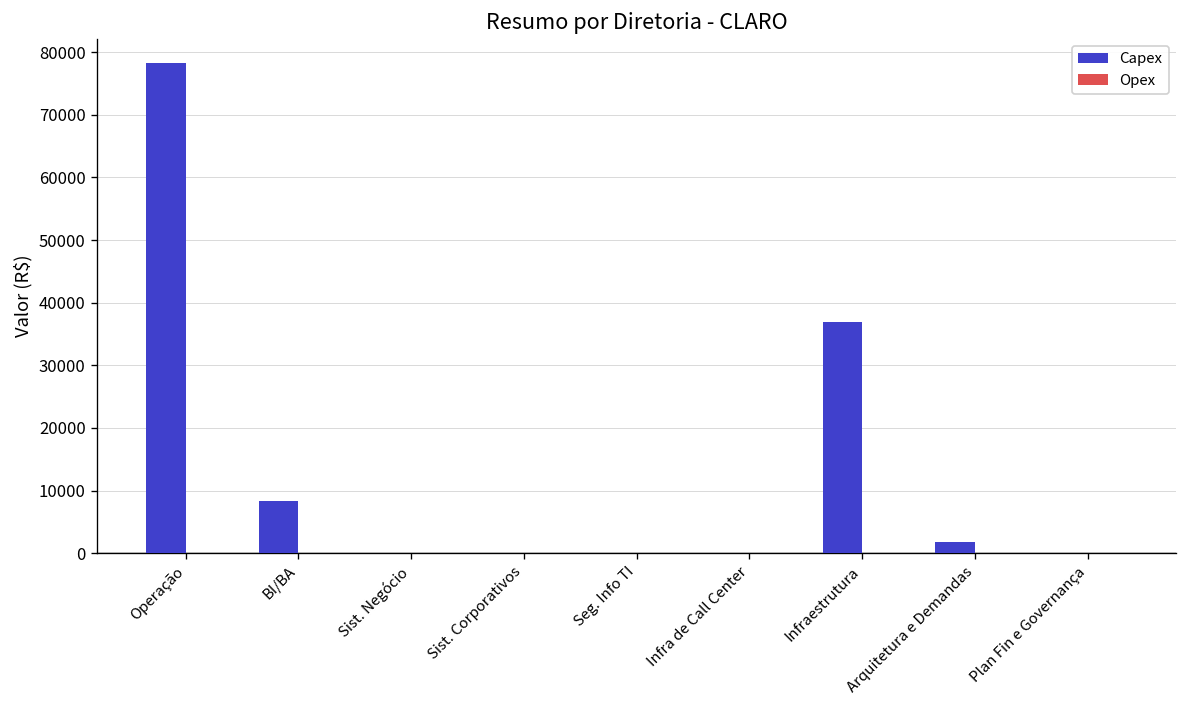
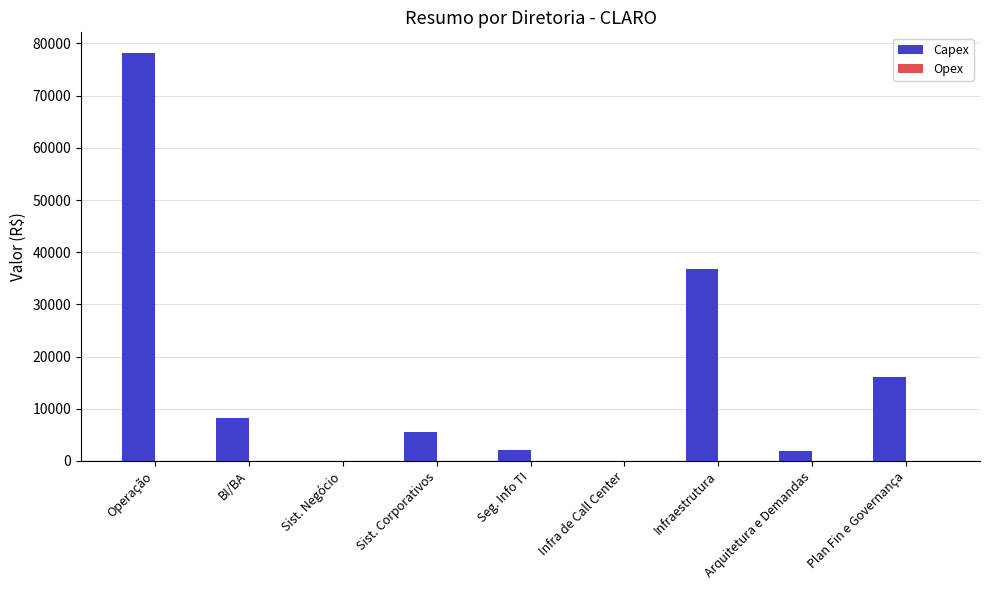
  {
    "Capex": {
      "Operação": 78000,
      "BI/BA": 8000,
      "Sist. Negócio": 0,
-     "Sist. Corporativos": 0,
-     "Seg. Info TI": 0,
+     "Sist. Corporativos": 6000,
+     "Seg. Info TI": 2000,
      "Infra de Call Center": 0,
      "Infraestrutura": 37000,
      "Arquitetura e Demandas": 2000,
-     "Plan Fin e Governança": 0
+     "Plan Fin e Governança": 16000
    },
    "Opex": {
      "Operação": 0,
      "BI/BA": 0,
      "Sist. Negócio": 0,
      "Sist. Corporativos": 0,
      "Seg. Info TI": 0,
      "Infra de Call Center": 0,
      "Infraestrutura": 0,
      "Arquitetura e Demandas": 0,
      "Plan Fin e Governança": 0
    }
  }
